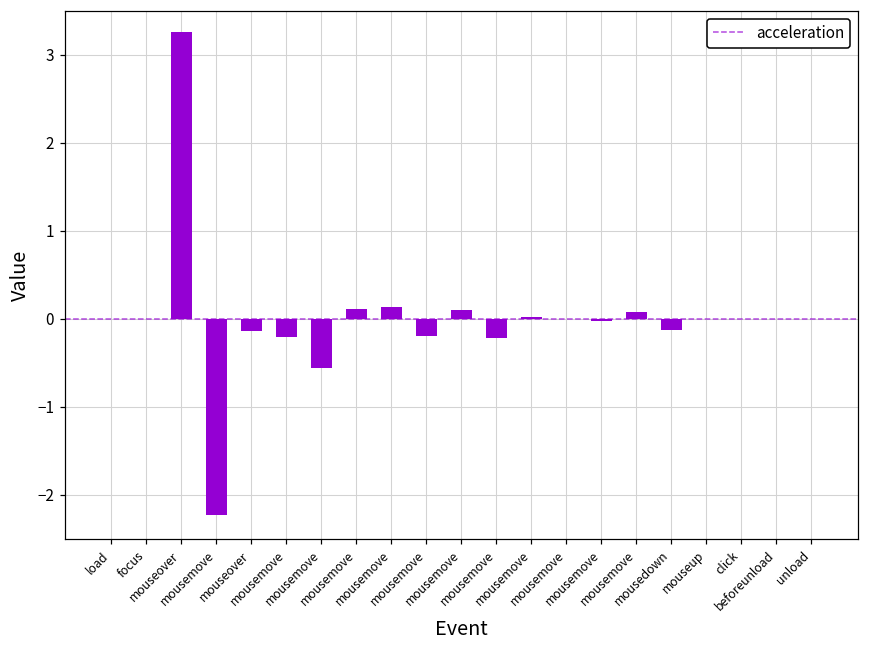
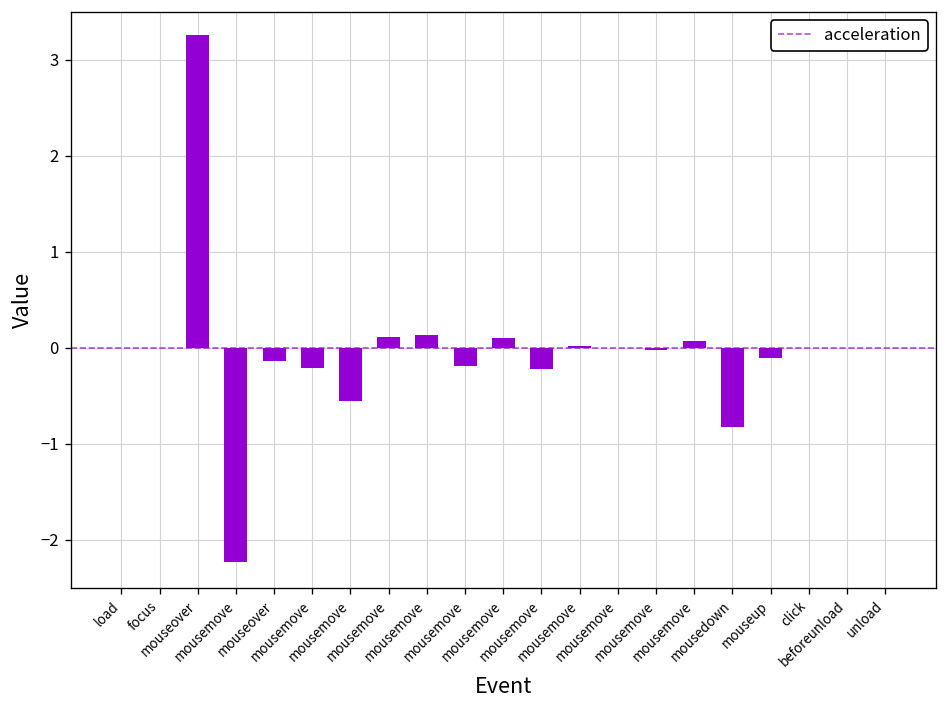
  {
    "load": 0.0,
    "focus": 0.0,
-   "mousedown": -0.1,
-   "mouseup": 0.0,
+   "mousedown": -0.8,
+   "mouseup": -0.1,
    "click": 0.0,
    "beforeunload": 0.0,
    "unload": 0.0
  }
